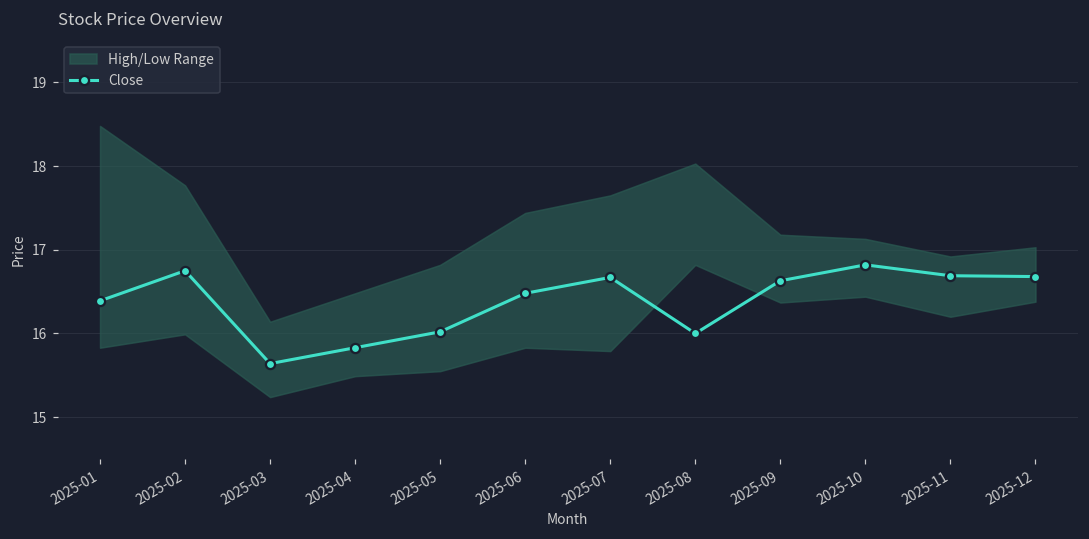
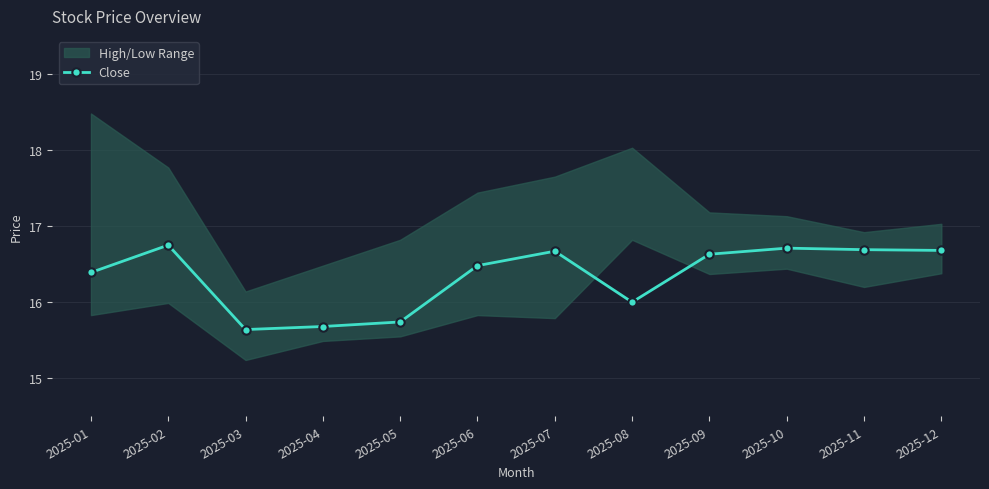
  {
    "Close": {
      "2025-01": 16.4,
      "2025-02": 16.8,
      "2025-03": 15.6,
-     "2025-04": 15.8,
-     "2025-05": 16.0,
+     "2025-04": 15.7,
+     "2025-05": 15.7,
      "2025-06": 16.5,
      "2025-07": 16.7,
      "2025-08": 16.0,
      "2025-09": 16.6,
-     "2025-10": 16.8,
+     "2025-10": 16.7,
      "2025-11": 16.7,
      "2025-12": 16.7
    }
  }
